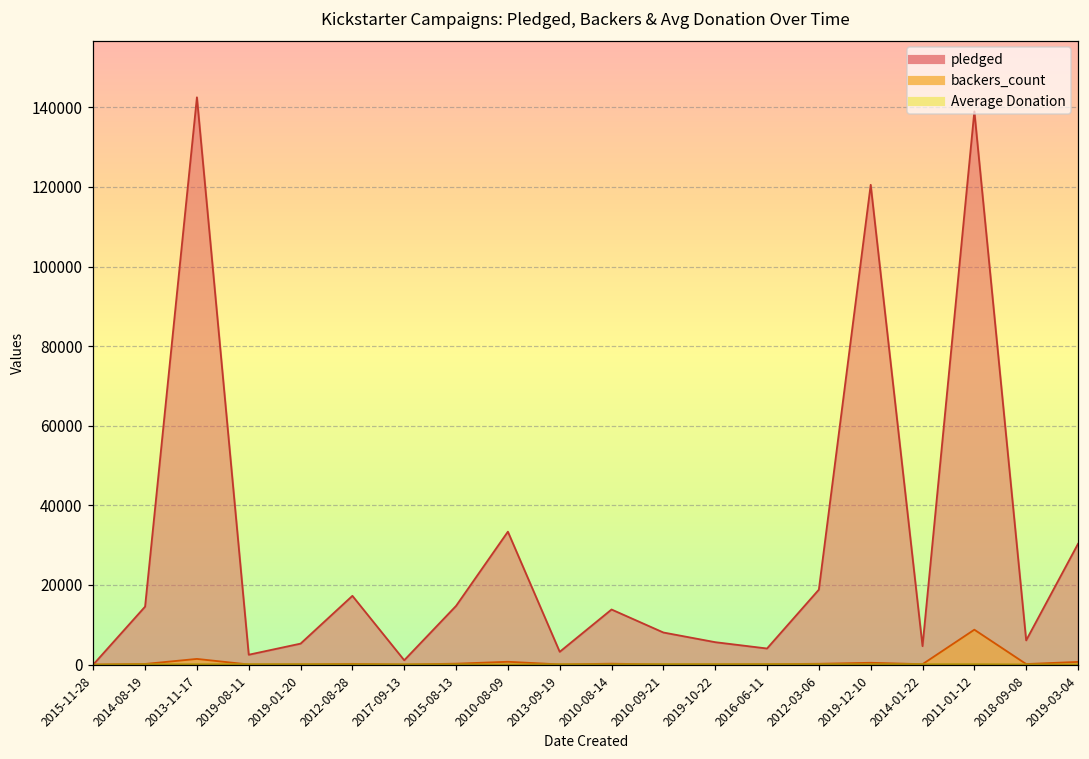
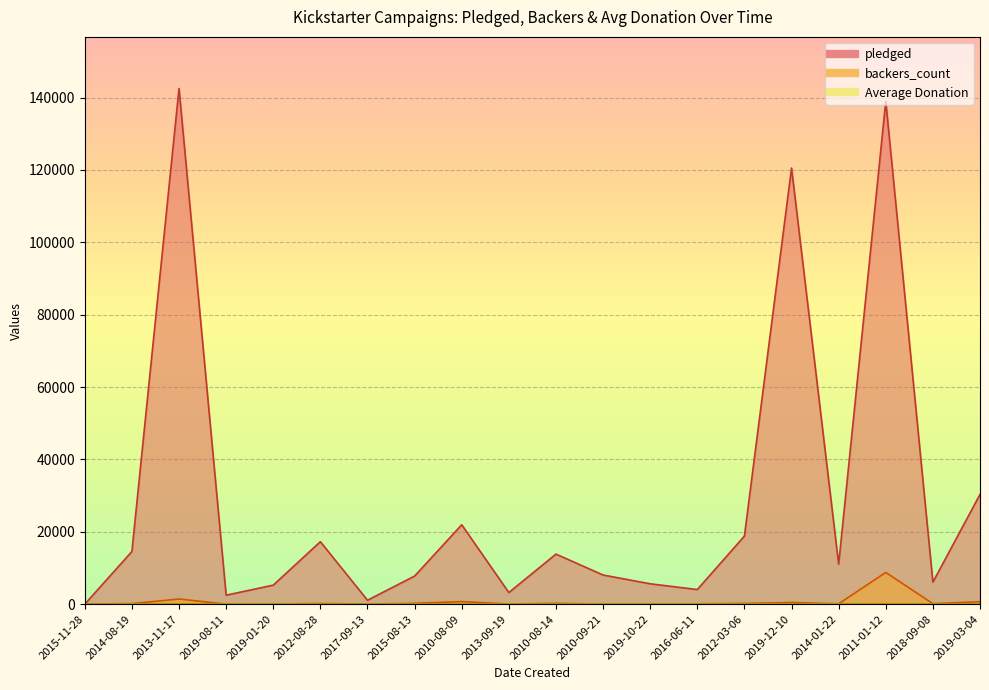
  {
    "pledged": {
      "2014-08-19": 15000,
      "2013-11-17": 143000,
      "2019-08-11": 2000,
      "2019-01-20": 5000,
      "2012-08-28": 17000,
      "2017-09-13": 1000,
-     "2015-08-13": 15000,
-     "2010-08-09": 33000,
+     "2015-08-13": 8000,
+     "2010-08-09": 22000,
      "2013-09-19": 3000,
      "2010-08-14": 14000,
      "2010-09-21": 8000,
      "2019-10-22": 6000,
      "2016-06-11": 4000,
      "2012-03-06": 19000,
      "2019-12-10": 121000,
-     "2014-01-22": 5000,
+     "2014-01-22": 11000,
      "2018-09-08": 6000,
      "2019-03-04": 30000
    },
    "backers_count": {
      "2013-11-17": 1000,
      "2011-01-12": 9000
    },
    "Average Donation": {
      "2013-11-17": 0,
      "2011-01-12": 0
    }
  }
